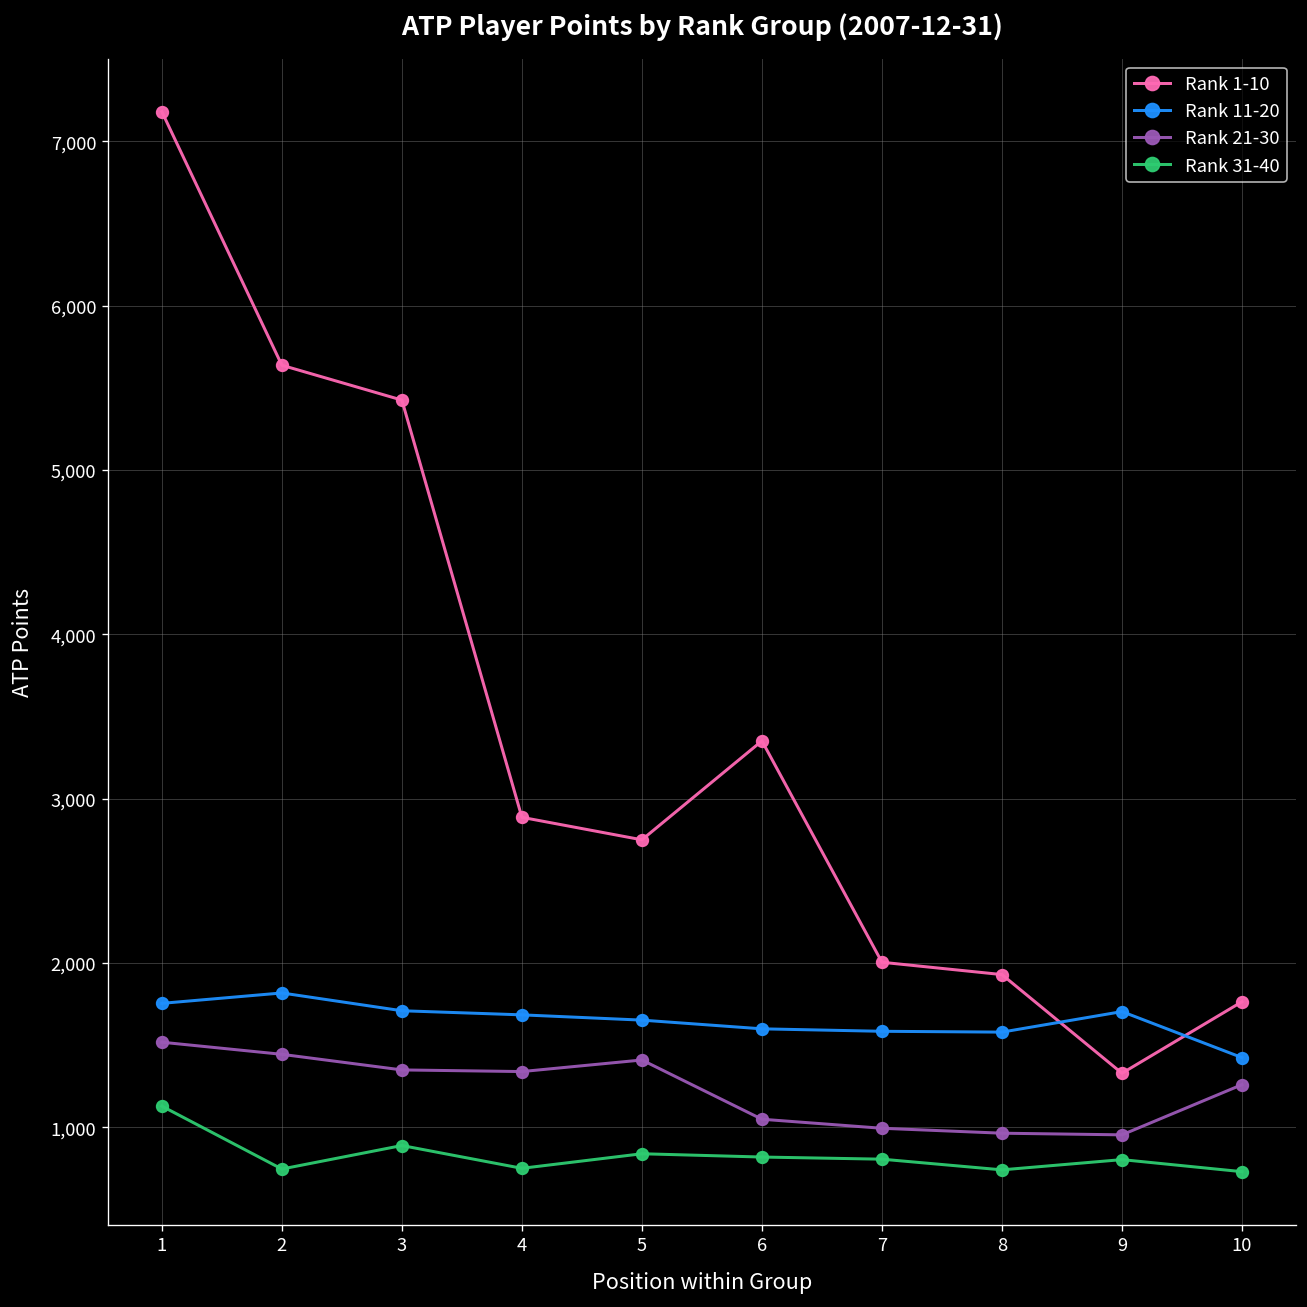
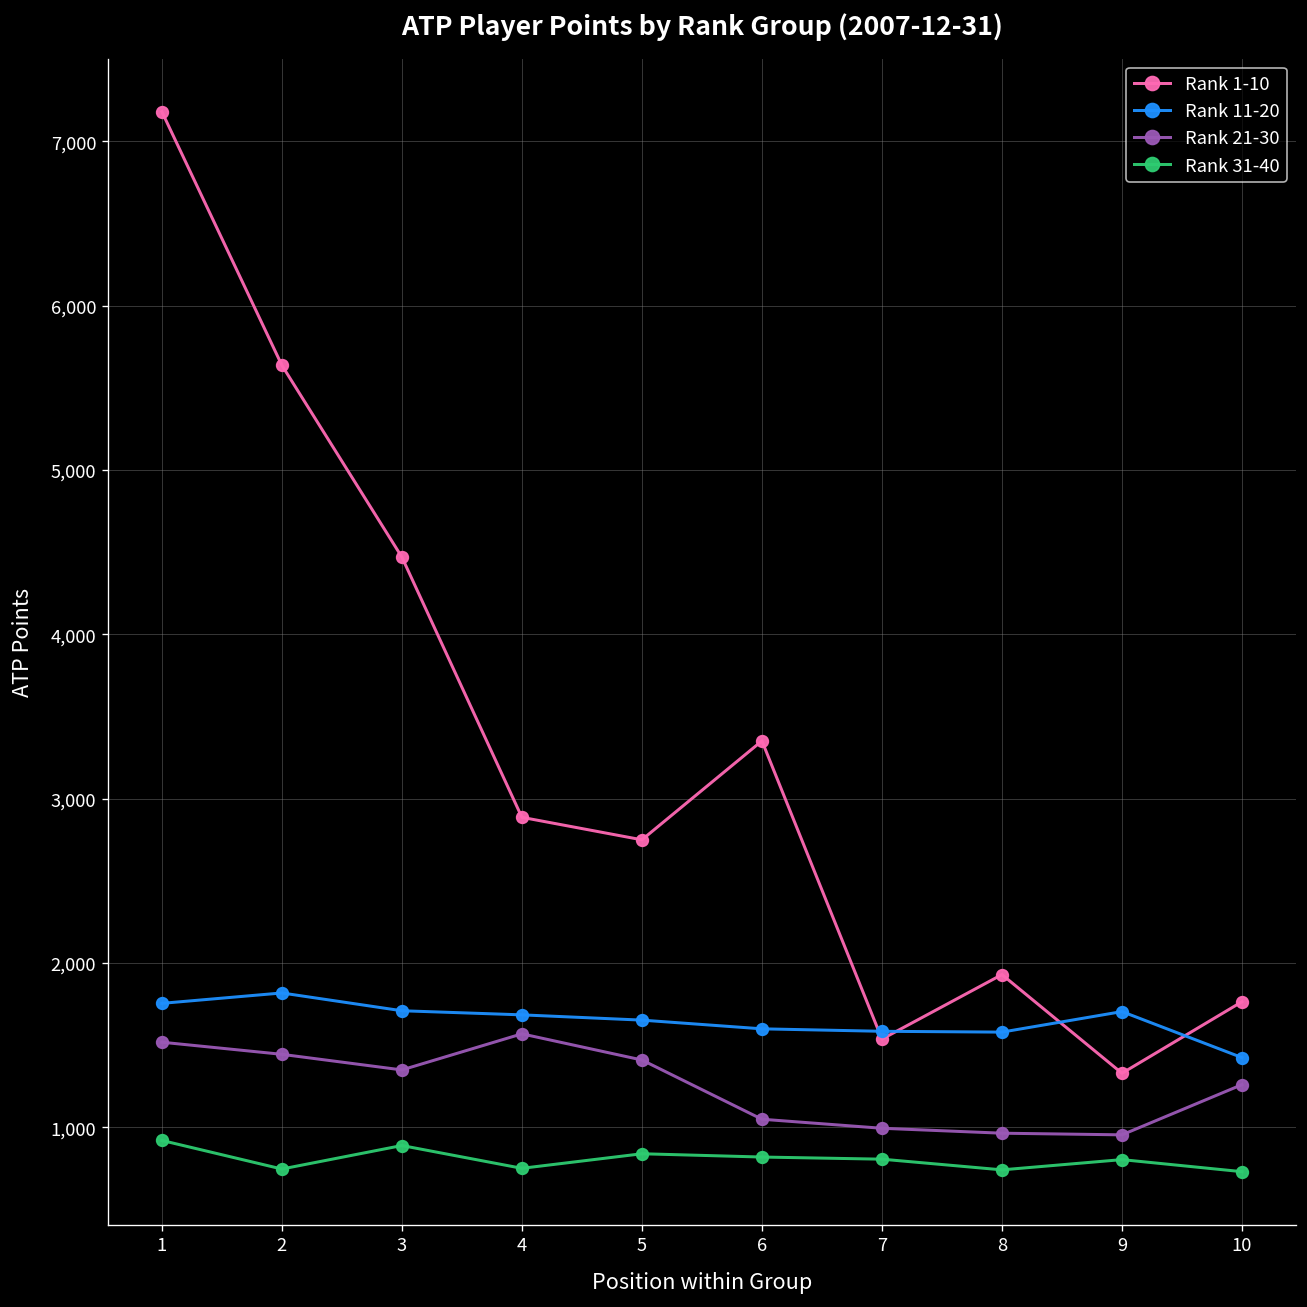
  {
    "Rank 1-10": {
      "1": "7,180",
      "2": "5,640",
-     "3": "5,430",
+     "3": "4,470",
      "4": "2,890",
      "5": "2,750",
      "6": "3,350",
-     "7": "2,010",
+     "7": "1,540",
      "8": "1,930",
      "9": "1,330",
      "10": "1,770"
    },
    "Rank 11-20": {
      "1": "1,760",
      "2": "1,820",
      "3": "1,710",
      "4": "1,690",
      "5": "1,650",
      "6": "1,600",
      "7": "1,590",
      "8": "1,580",
      "9": "1,700",
      "10": "1,430"
    },
    "Rank 21-30": {
      "1": "1,520",
      "2": "1,440",
      "3": "1,350",
-     "4": "1,340",
+     "4": "1,570",
      "5": "1,410",
      "6": "1,050",
      "7": "1,000",
      "8": "970",
      "9": "960",
      "10": "1,260"
    },
    "Rank 31-40": {
-     "1": "1,130",
+     "1": "920",
      "2": "750",
      "3": "890",
      "4": "750",
      "5": "840",
      "6": "820",
      "7": "810",
      "8": "740",
      "9": "800",
      "10": "730"
    }
  }
